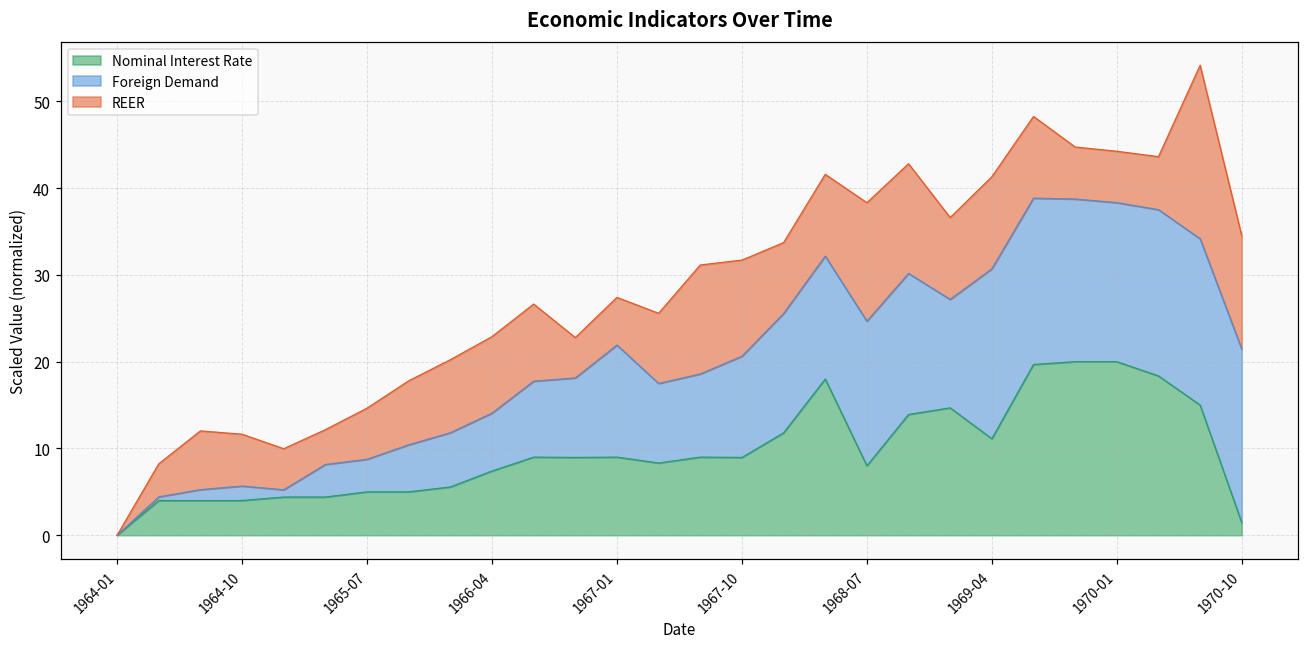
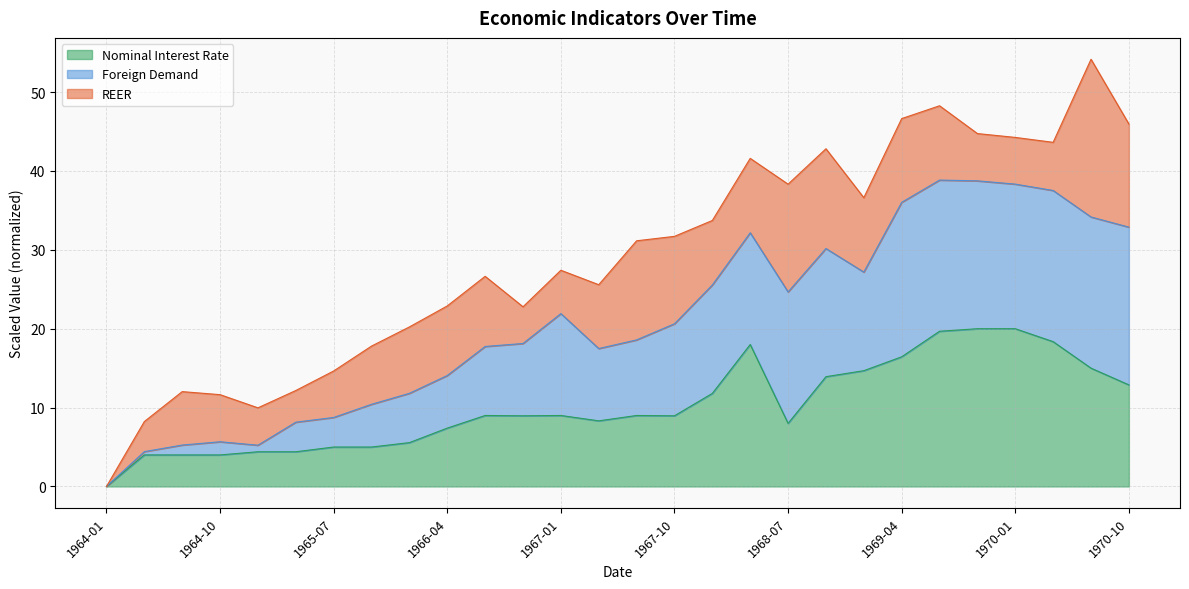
  {
    "Nominal Interest Rate": {
      "1964-10": 4,
      "1965-07": 5,
      "1966-04": 7,
      "1967-01": 9,
      "1967-10": 9,
      "1968-07": 8,
-     "1969-04": 11,
+     "1969-04": 16,
      "1970-01": 20,
-     "1970-10": 1
+     "1970-10": 13
    },
    "Foreign Demand": {
      "1964-10": 2,
      "1965-07": 4,
      "1966-04": 7,
      "1967-01": 13,
      "1967-10": 12,
      "1968-07": 17,
      "1969-04": 20,
      "1970-01": 18,
      "1970-10": 20
    },
    "REER": {
      "1964-10": 6,
      "1965-07": 6,
      "1966-04": 9,
      "1967-01": 5,
      "1967-10": 11,
      "1968-07": 14,
      "1969-04": 11,
      "1970-01": 6,
      "1970-10": 13
    }
  }
